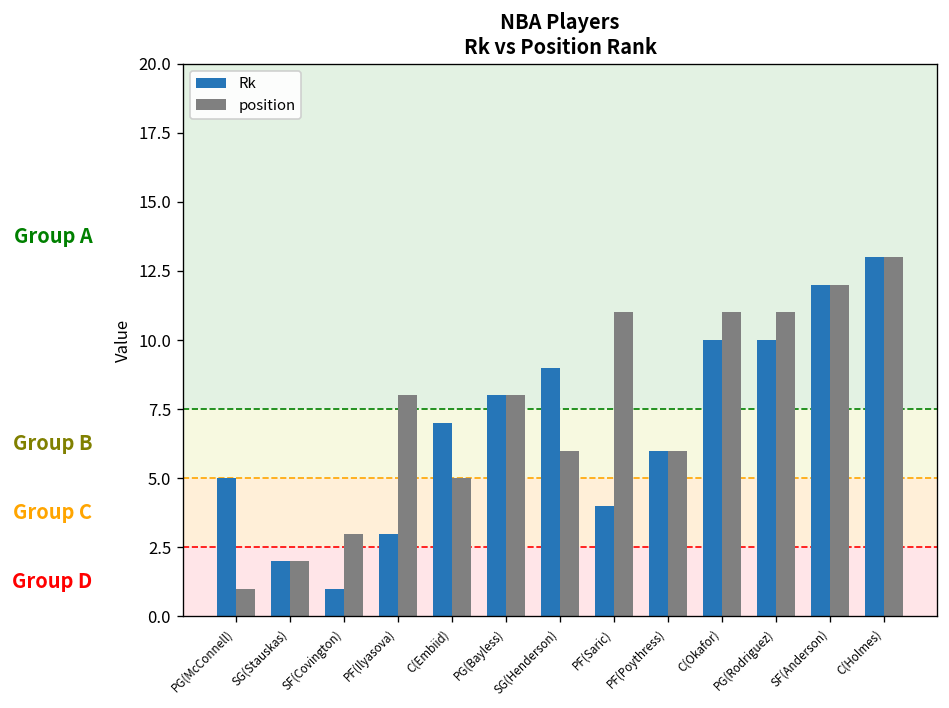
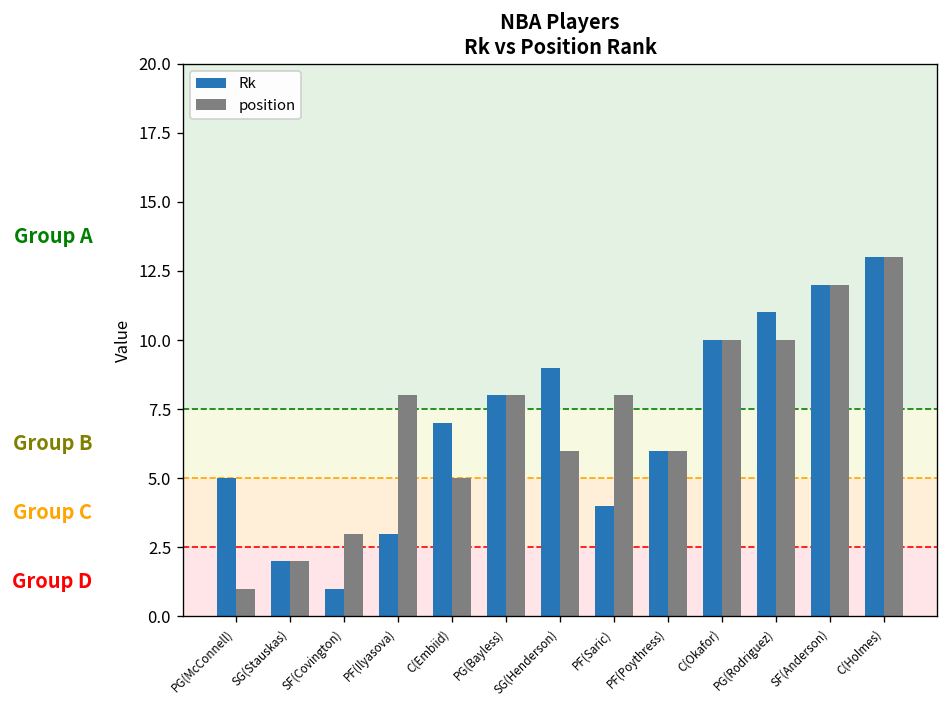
  {
    "Rk": {
      "PG(McConnell)": 5,
      "SG(Stauskas)": 2,
      "SF(Covington)": 1,
      "PF(Ilyasova)": 3,
      "C(Embiid)": 7,
      "PG(Bayless)": 8,
      "SG(Henderson)": 9,
      "PF(Saric)": 4,
      "PF(Poythress)": 6,
      "C(Okafor)": 10,
-     "PG(Rodriguez)": 10,
+     "PG(Rodriguez)": 11,
      "SF(Anderson)": 12,
      "C(Holmes)": 13
    },
    "position": {
      "PG(McConnell)": 1,
      "SG(Stauskas)": 2,
      "SF(Covington)": 3,
      "PF(Ilyasova)": 8,
      "C(Embiid)": 5,
      "PG(Bayless)": 8,
      "SG(Henderson)": 6,
-     "PF(Saric)": 11,
+     "PF(Saric)": 8,
      "PF(Poythress)": 6,
-     "C(Okafor)": 11,
-     "PG(Rodriguez)": 11,
+     "C(Okafor)": 10,
+     "PG(Rodriguez)": 10,
      "SF(Anderson)": 12,
      "C(Holmes)": 13
    }
  }
